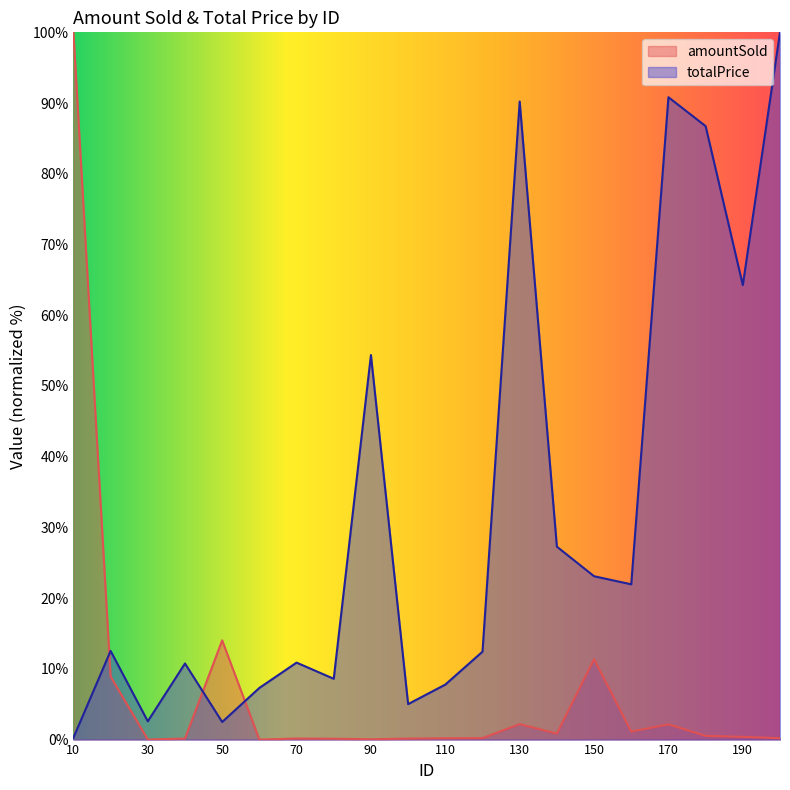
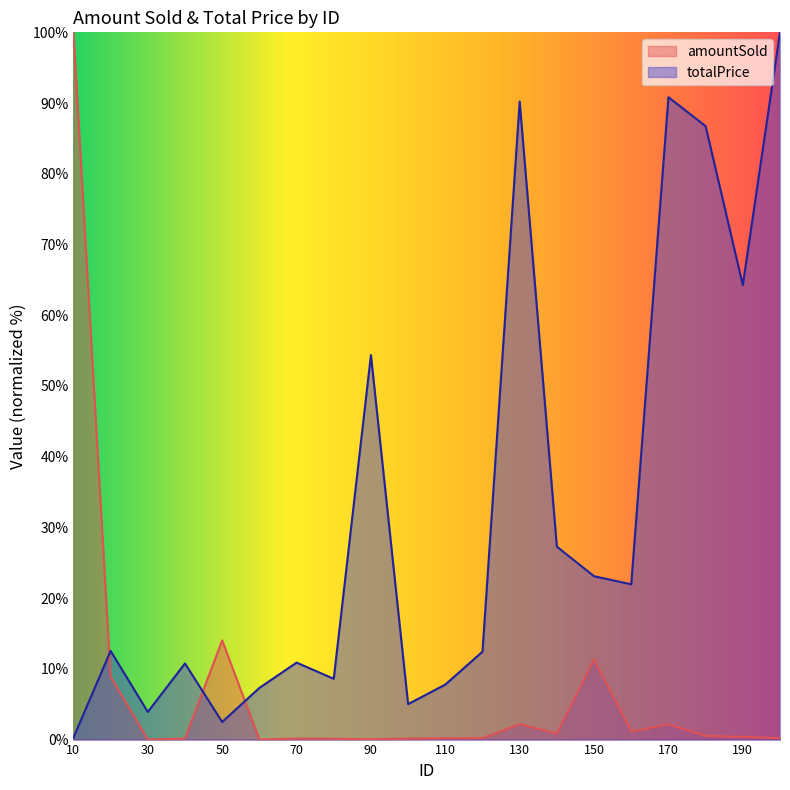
  {
    "amountSold": {
      "10": "100%",
      "30": "0%",
      "50": "14%",
      "70": "0%",
      "90": "0%",
      "110": "0%",
      "130": "2%",
      "150": "11%",
      "170": "2%",
      "190": "0%"
    },
    "totalPrice": {
      "10": "0%",
-     "30": "3%",
+     "30": "4%",
      "50": "2%",
      "70": "11%",
      "90": "54%",
      "110": "8%",
      "130": "90%",
      "150": "23%",
      "170": "91%",
      "190": "64%"
    }
  }
